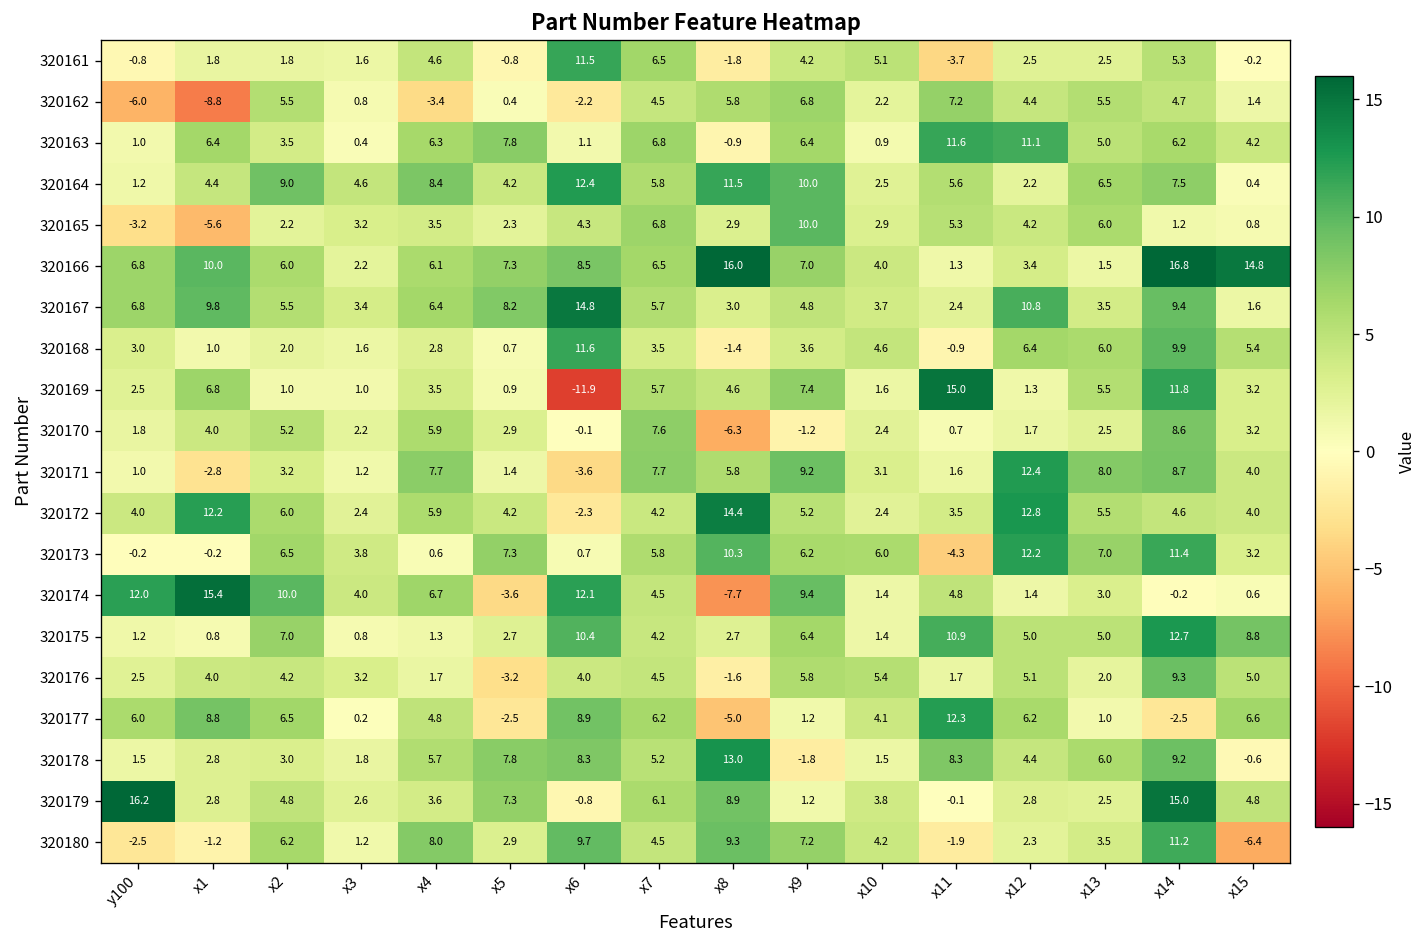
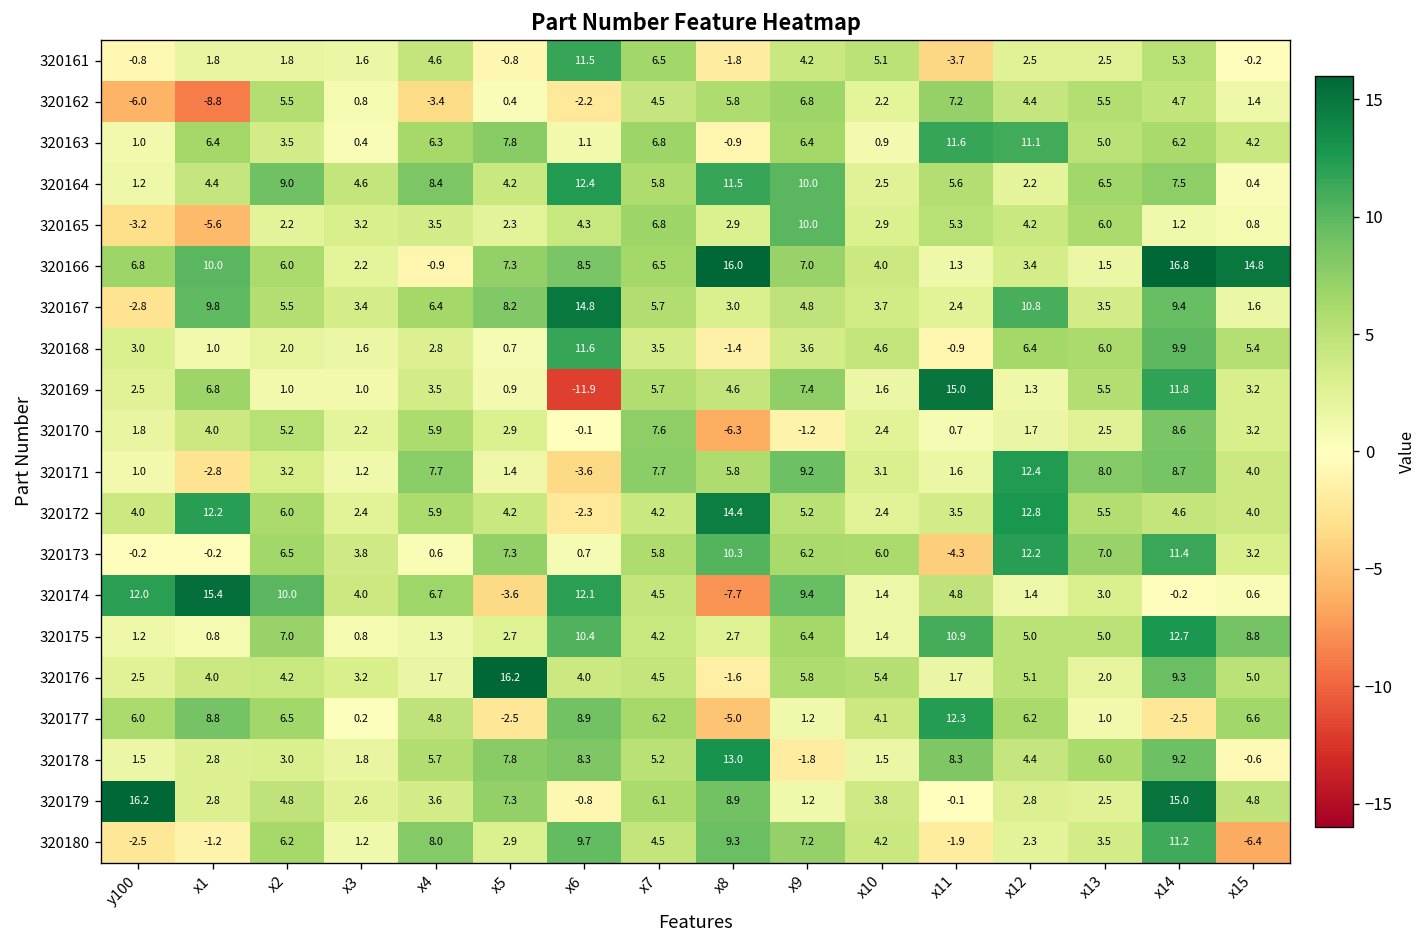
  {
    "320166": {
      "y100": 6.8,
      "x1": 10.0,
      "x2": 6.0,
      "x3": 2.2,
-     "x4": 6.1,
+     "x4": -0.9,
      "x5": 7.3,
      "x6": 8.5,
      "x7": 6.5,
      "x8": 16.0,
      "x9": 7.0,
      "x10": 4.0,
      "x11": 1.3,
      "x12": 3.4,
      "x13": 1.5,
      "x14": 16.8,
      "x15": 14.8
    },
    "320167": {
-     "y100": 6.8,
+     "y100": -2.8,
      "x1": 9.8,
      "x2": 5.5,
      "x3": 3.4,
      "x4": 6.4,
      "x5": 8.2,
      "x6": 14.8,
      "x7": 5.7,
      "x8": 3.0,
      "x9": 4.8,
      "x10": 3.7,
      "x11": 2.4,
      "x12": 10.8,
      "x13": 3.5,
      "x14": 9.4,
      "x15": 1.6
    },
    "320176": {
      "y100": 2.5,
      "x1": 4.0,
      "x2": 4.2,
      "x3": 3.2,
      "x4": 1.7,
-     "x5": -3.2,
+     "x5": 16.2,
      "x6": 4.0,
      "x7": 4.5,
      "x8": -1.6,
      "x9": 5.8,
      "x10": 5.4,
      "x11": 1.7,
      "x12": 5.1,
      "x13": 2.0,
      "x14": 9.3,
      "x15": 5.0
    }
  }
